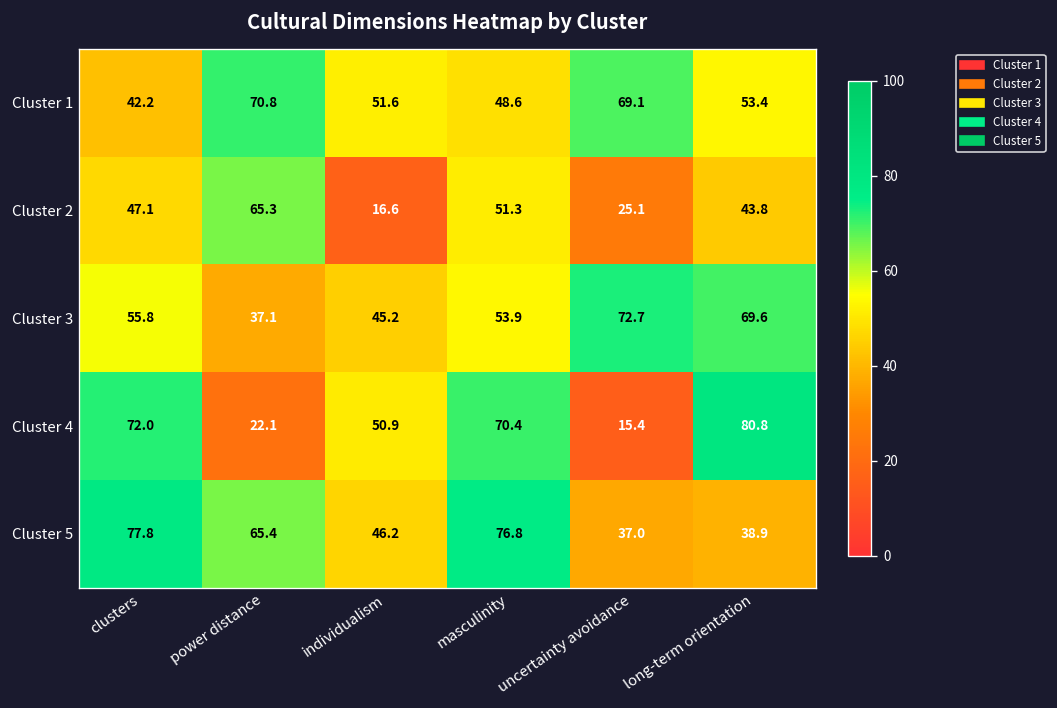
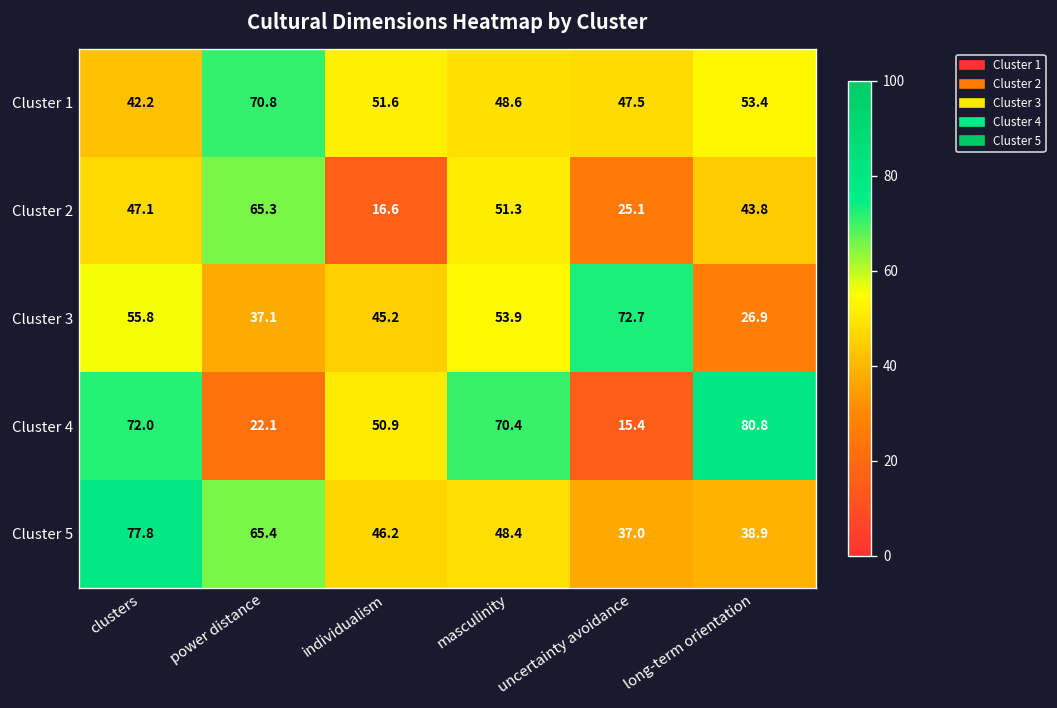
  {
    "Cluster 1": {
      "clusters": 42.2,
      "power distance": 70.8,
      "individualism": 51.6,
      "masculinity": 48.6,
-     "uncertainty avoidance": 69.1,
+     "uncertainty avoidance": 47.5,
      "long-term orientation": 53.4
    },
    "Cluster 2": {
      "clusters": 47.1,
      "power distance": 65.3,
      "individualism": 16.6,
      "masculinity": 51.3,
      "uncertainty avoidance": 25.1,
      "long-term orientation": 43.8
    },
    "Cluster 3": {
      "clusters": 55.8,
      "power distance": 37.1,
      "individualism": 45.2,
      "masculinity": 53.9,
      "uncertainty avoidance": 72.7,
-     "long-term orientation": 69.6
+     "long-term orientation": 26.9
    },
    "Cluster 4": {
      "clusters": 72.0,
      "power distance": 22.1,
      "individualism": 50.9,
      "masculinity": 70.4,
      "uncertainty avoidance": 15.4,
      "long-term orientation": 80.8
    },
    "Cluster 5": {
      "clusters": 77.8,
      "power distance": 65.4,
      "individualism": 46.2,
-     "masculinity": 76.8,
+     "masculinity": 48.4,
      "uncertainty avoidance": 37.0,
      "long-term orientation": 38.9
    }
  }
